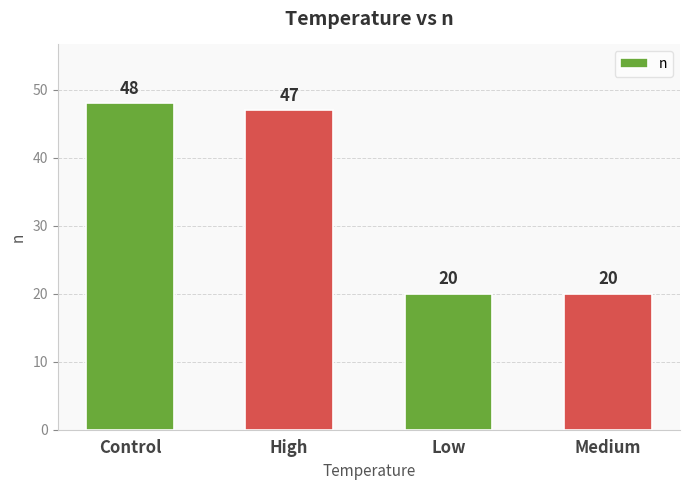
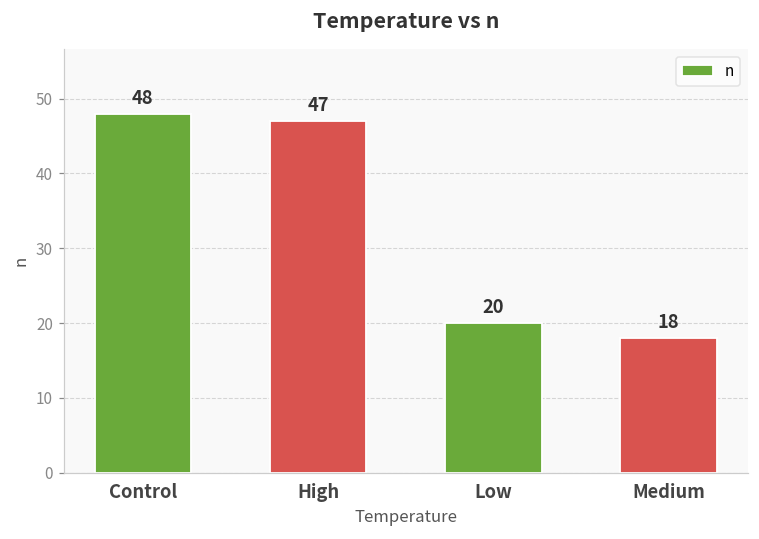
  {
    "Control": 48,
    "High": 47,
    "Low": 20,
-   "Medium": 20
+   "Medium": 18
  }
